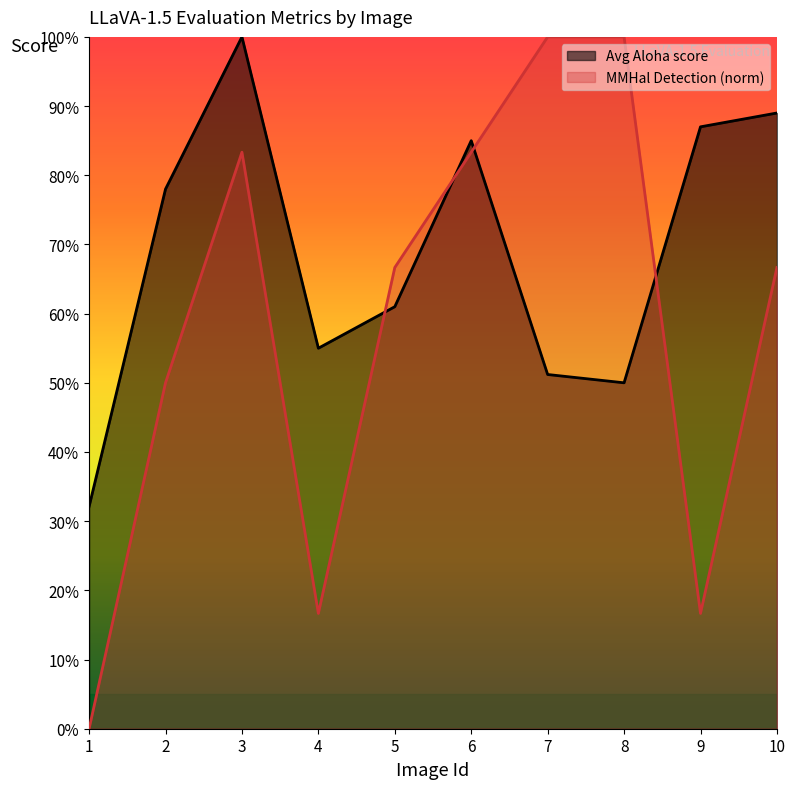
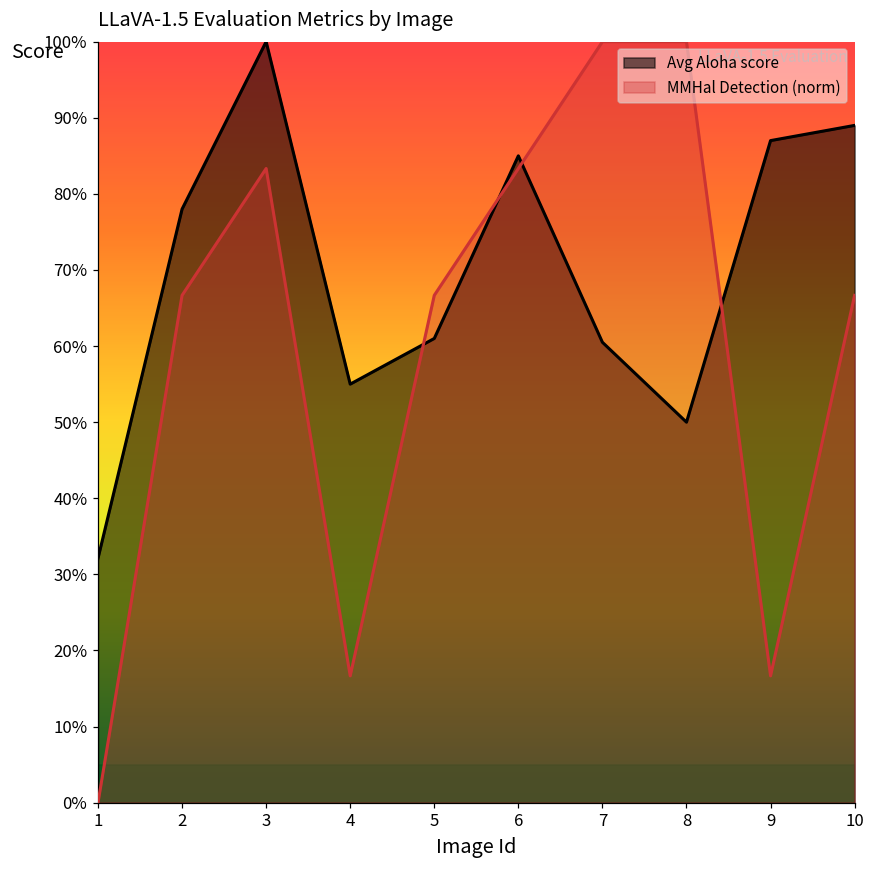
  {
    "Avg Aloha score": {
      "1": "32%",
      "2": "78%",
      "3": "100%",
      "4": "55%",
      "5": "61%",
      "6": "85%",
-     "7": "51%",
+     "7": "61%",
      "8": "50%",
      "9": "87%",
      "10": "89%"
    },
    "MMHal Detection (norm)": {
-     "2": "50%",
+     "2": "67%",
      "3": "83%",
      "4": "17%",
      "5": "67%",
      "6": "83%",
      "7": "100%",
      "8": "100%",
      "9": "17%",
      "10": "67%"
    }
  }
